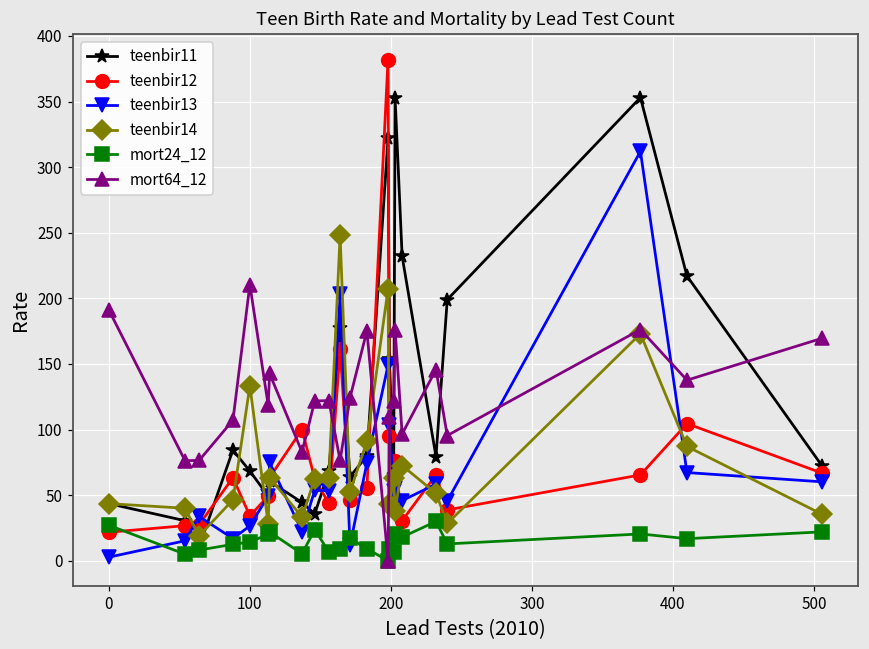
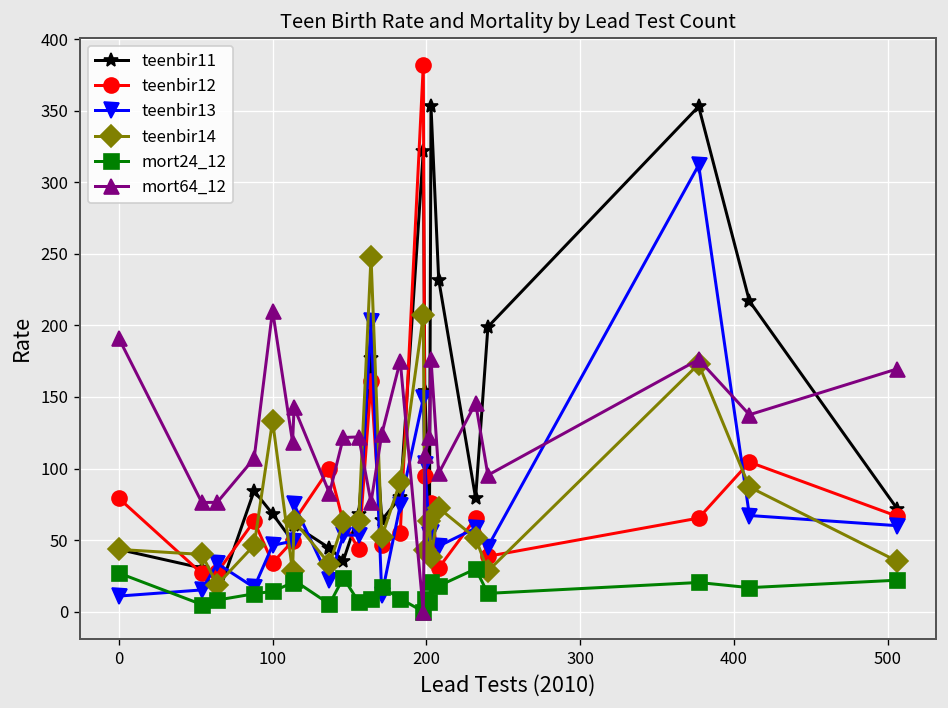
  {
    "teenbir11": {
      "100": 68
    },
    "teenbir12": {
-     "0": 22,
+     "0": 79,
      "100": 34
    },
    "teenbir13": {
-     "0": 3,
-     "100": 27
+     "0": 11,
+     "100": 46
    },
    "teenbir14": {
      "100": 133
    },
    "mort24_12": {
      "0": 27,
      "100": 14
    },
    "mort64_12": {
      "0": 191,
      "100": 210
    }
  }
